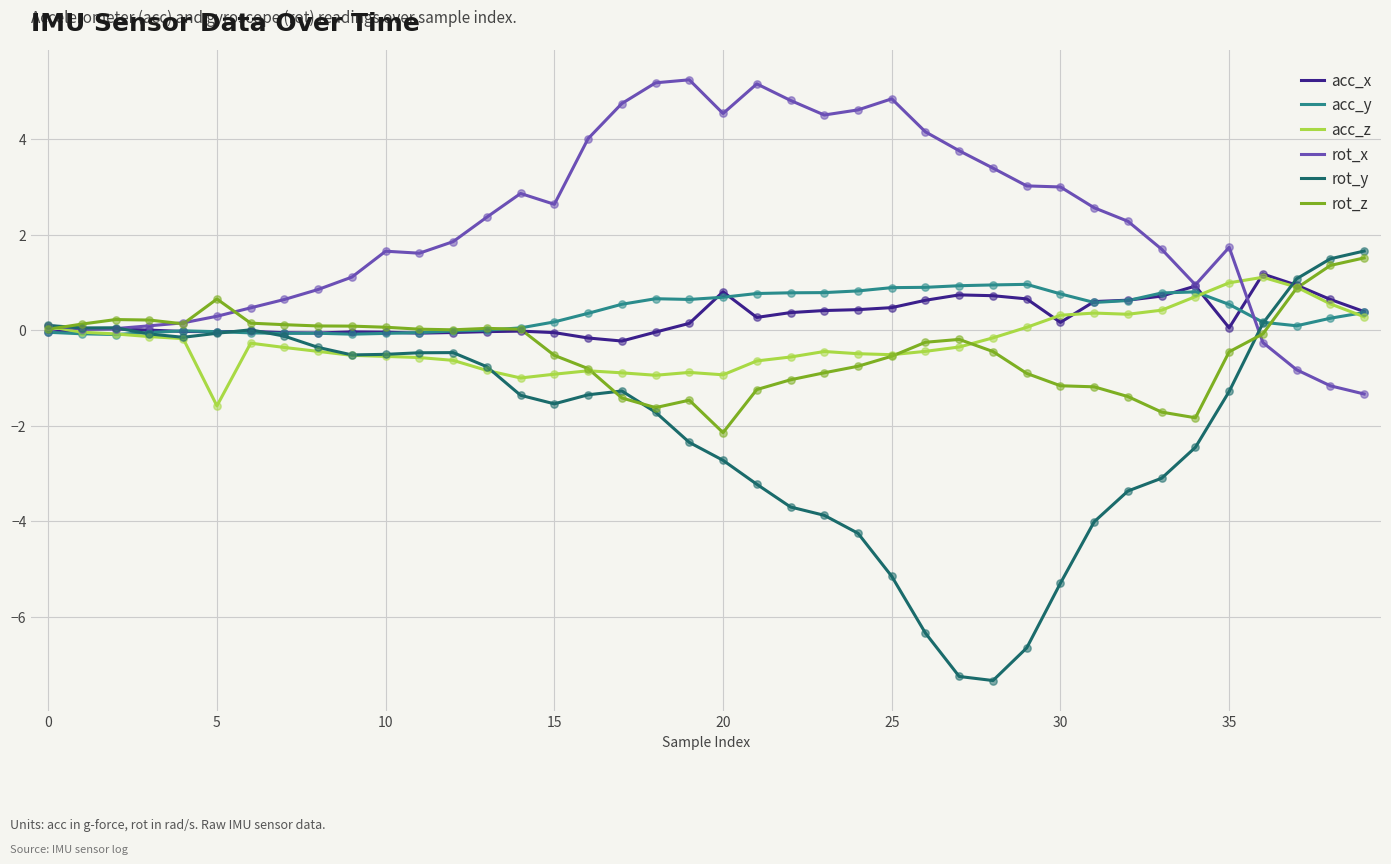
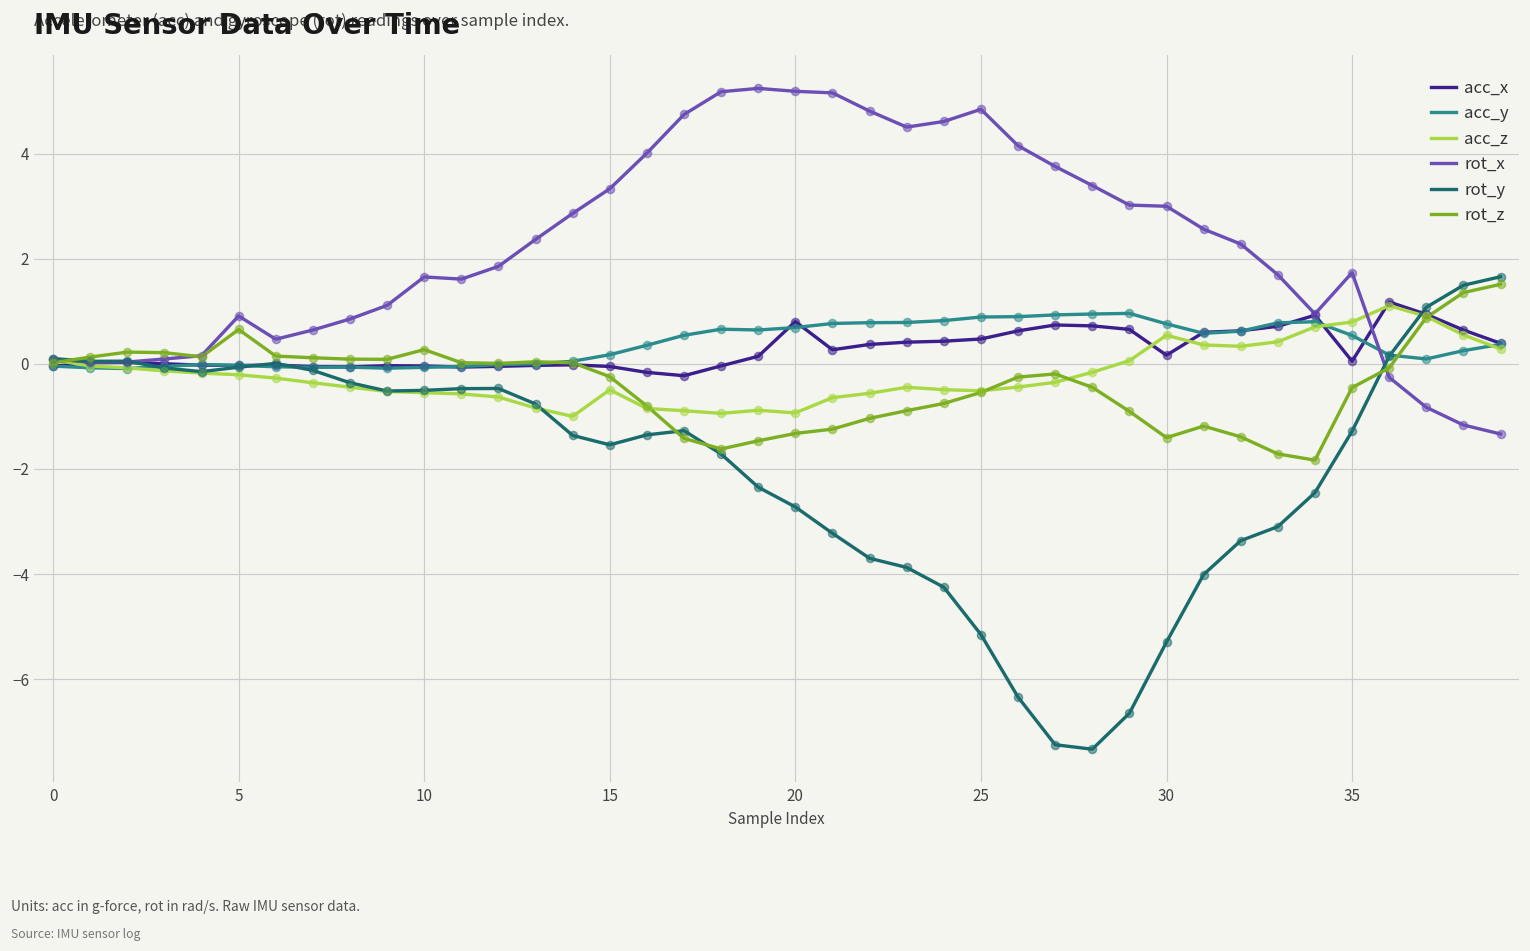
  {
    "acc_x": {
      "15": -0.1,
      "20": 0.8,
      "25": 0.5,
      "30": 0.2,
      "35": 0.0
    },
    "acc_z": {
-     "5": -1.6,
-     "15": -0.9,
+     "5": -0.2,
+     "15": -0.5,
      "20": -0.9,
-     "30": 0.3,
-     "35": 1.0
+     "30": 0.5,
+     "35": 0.8
    },
    "rot_x": {
-     "5": 0.3,
+     "5": 0.9,
      "10": 1.7,
-     "15": 2.6,
-     "20": 4.5,
+     "15": 3.3,
+     "20": 5.2,
      "25": 4.8,
      "30": 3.0,
      "35": 1.7
    },
    "rot_z": {
      "0": 0.0,
      "5": 0.7,
-     "10": 0.1,
-     "15": -0.5,
-     "20": -2.1,
-     "30": -1.2,
+     "10": 0.3,
+     "15": -0.2,
+     "20": -1.3,
+     "30": -1.4,
      "35": -0.5
    }
  }
